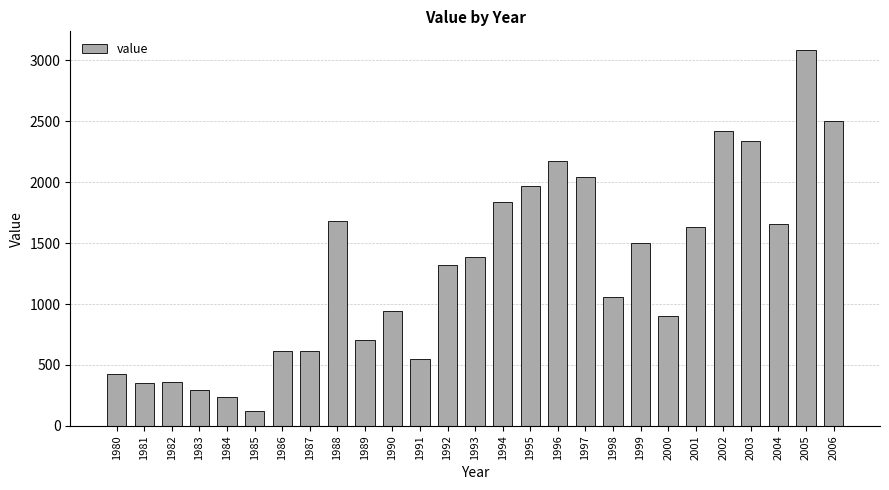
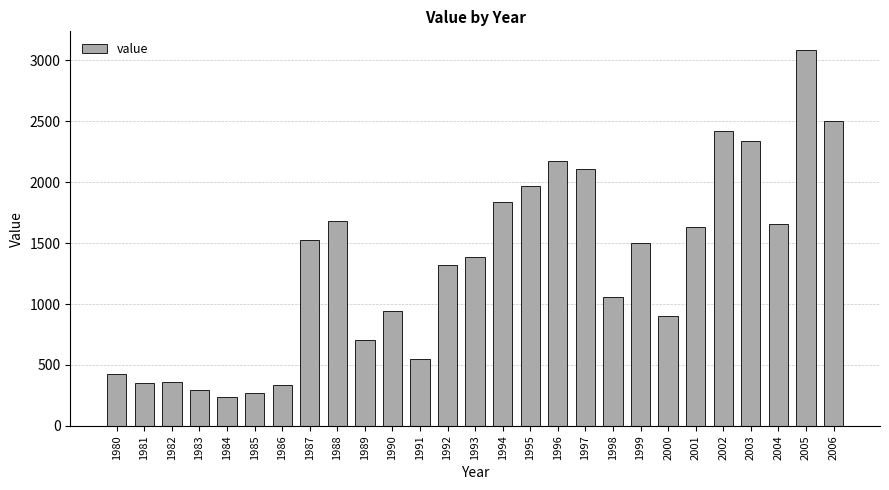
  {
    "1980": 430,
    "1981": 350,
    "1982": 360,
    "1983": 290,
    "1984": 240,
-   "1985": 120,
-   "1986": 610,
-   "1987": 610,
+   "1985": 270,
+   "1986": 330,
+   "1987": 1520,
    "1988": 1680,
    "1989": 710,
    "1990": 950,
    "1991": 550,
    "1992": 1320,
    "1993": 1390,
    "1994": 1840,
    "1995": 1970,
    "1996": 2180,
-   "1997": 2040,
+   "1997": 2110,
    "1998": 1060,
    "1999": 1510,
    "2000": 900,
    "2001": 1630,
    "2002": 2420,
    "2003": 2340,
    "2004": 1660,
    "2005": 3090,
    "2006": 2500
  }
